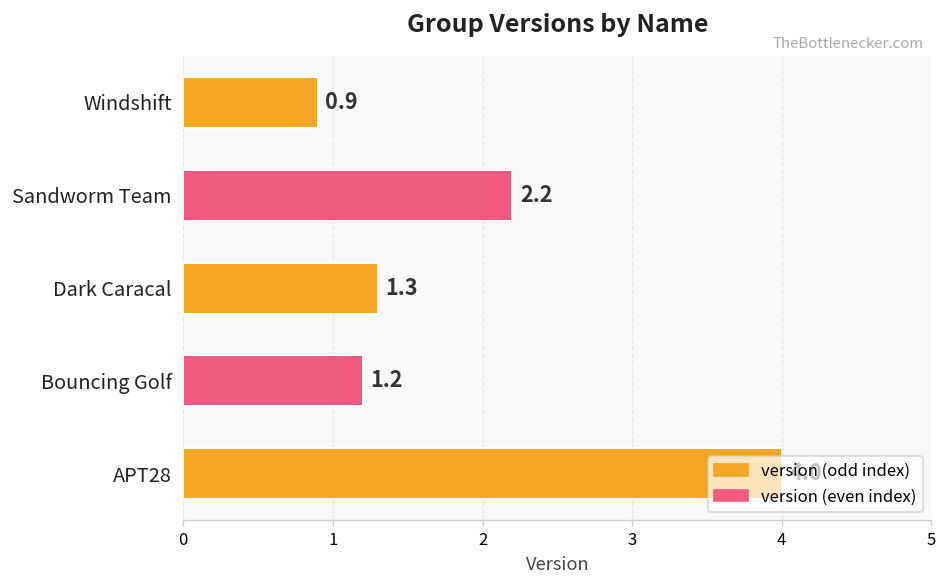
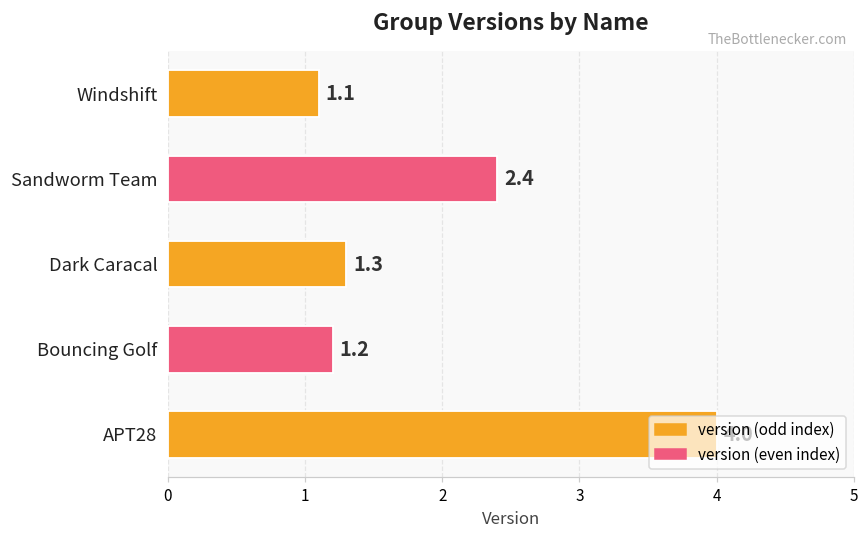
  {
-   "Windshift": 0.9,
-   "Sandworm Team": 2.2,
+   "Windshift": 1.1,
+   "Sandworm Team": 2.4,
    "Dark Caracal": 1.3,
    "Bouncing Golf": 1.2
  }
